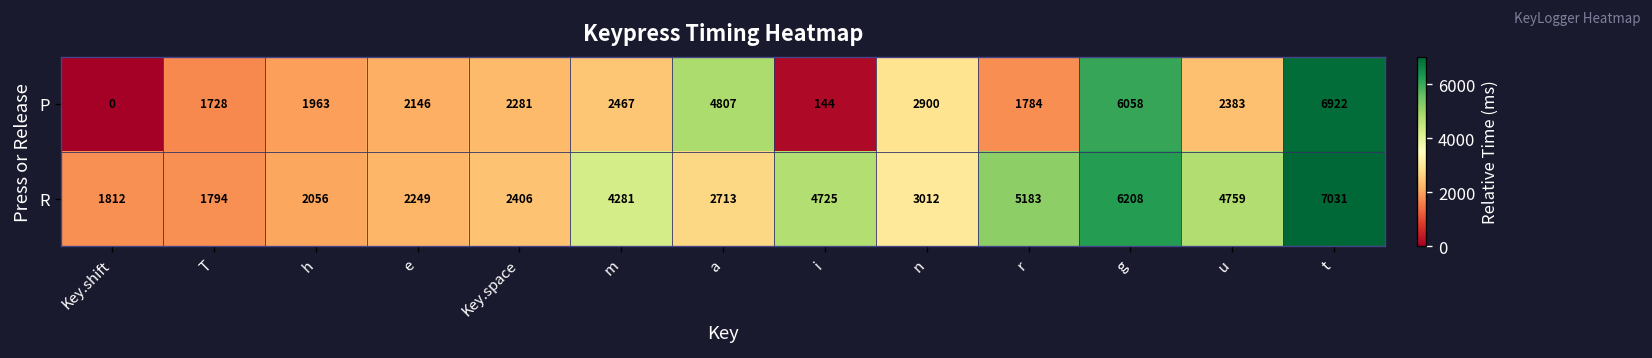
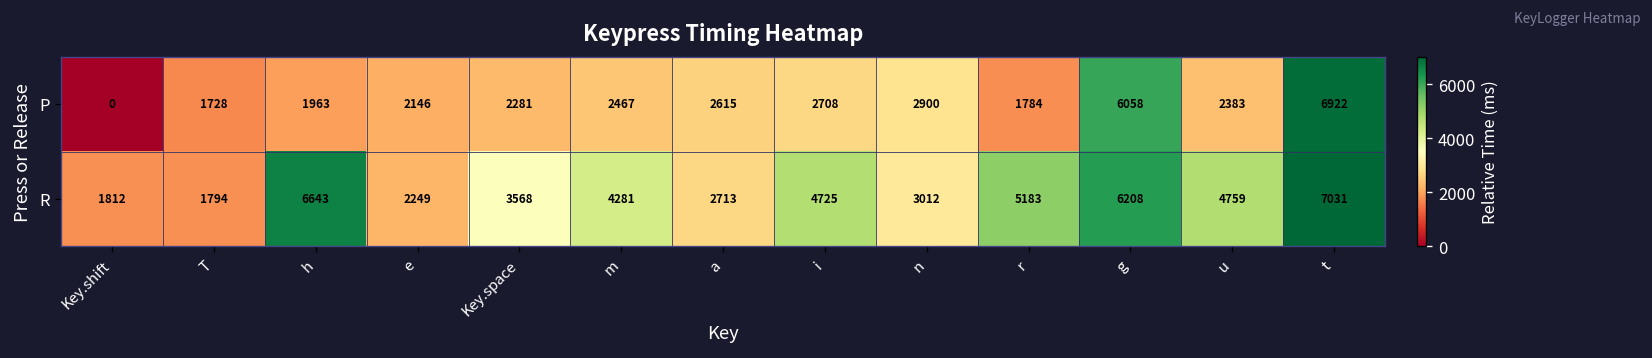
  {
    "P": {
      "Key.shift": 0,
      "T": 1728,
      "h": 1963,
      "e": 2146,
      "Key.space": 2281,
      "m": 2467,
-     "a": 4807,
-     "i": 144,
+     "a": 2615,
+     "i": 2708,
      "n": 2900,
      "r": 1784,
      "g": 6058,
      "u": 2383,
      "t": 6922
    },
    "R": {
      "Key.shift": 1812,
      "T": 1794,
-     "h": 2056,
+     "h": 6643,
      "e": 2249,
-     "Key.space": 2406,
+     "Key.space": 3568,
      "m": 4281,
      "a": 2713,
      "i": 4725,
      "n": 3012,
      "r": 5183,
      "g": 6208,
      "u": 4759,
      "t": 7031
    }
  }
